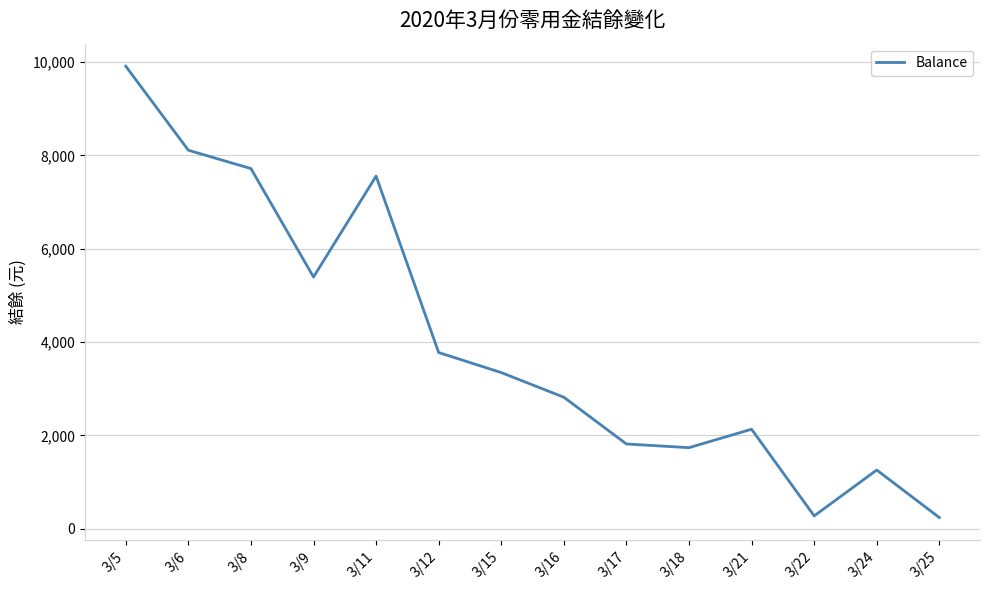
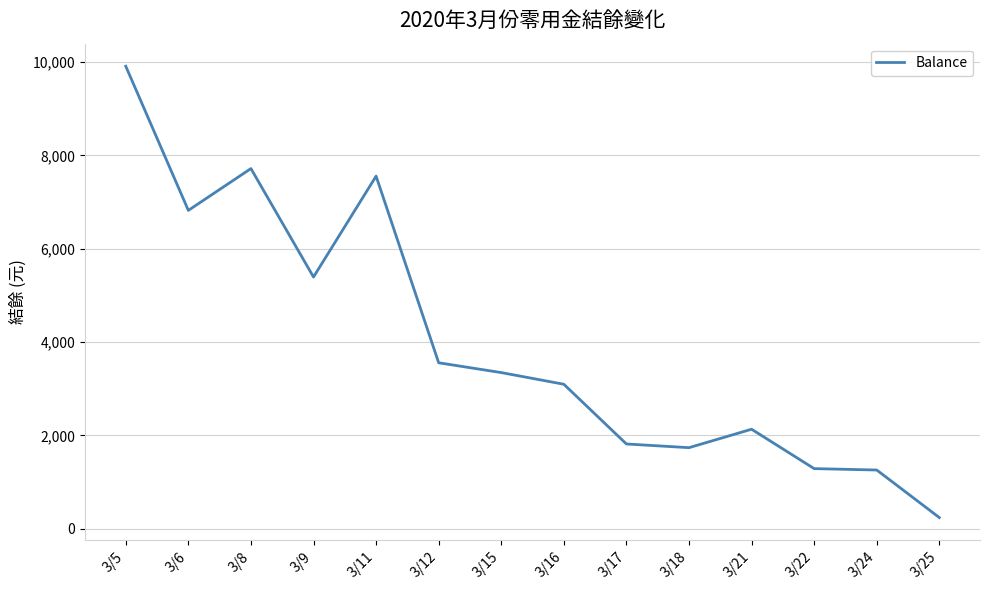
  {
    "3/5": "9,900",
-   "3/6": "8,100",
+   "3/6": "6,800",
    "3/8": "7,700",
    "3/9": "5,400",
    "3/11": "7,600",
-   "3/12": "3,800",
+   "3/12": "3,600",
    "3/15": "3,300",
-   "3/16": "2,800",
+   "3/16": "3,100",
    "3/17": "1,800",
    "3/18": "1,700",
    "3/21": "2,100",
-   "3/22": "300",
+   "3/22": "1,300",
    "3/24": "1,300",
    "3/25": "200"
  }
